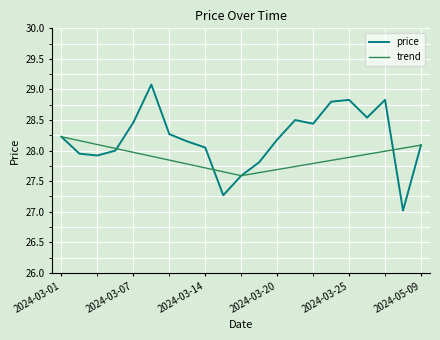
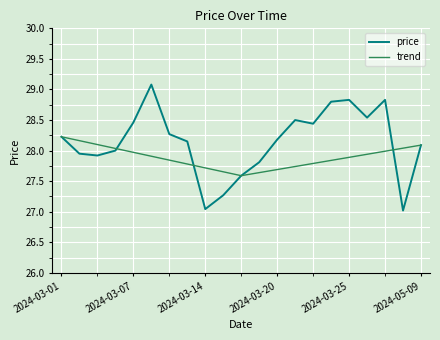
  {
    "price": {
      "2024-03-07": 28.5,
-     "2024-03-14": 28.0,
+     "2024-03-14": 27.0,
      "2024-03-20": 28.2
    }
  }
